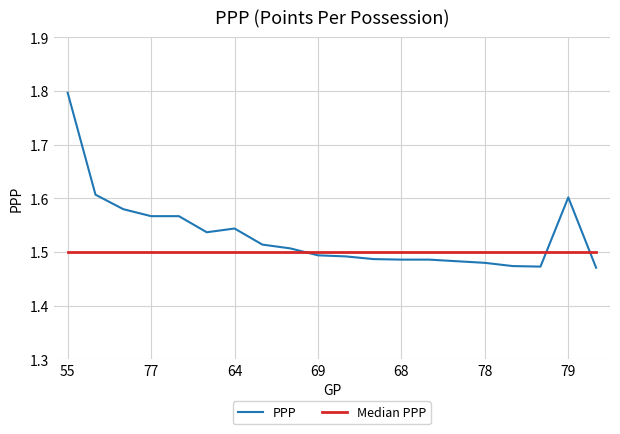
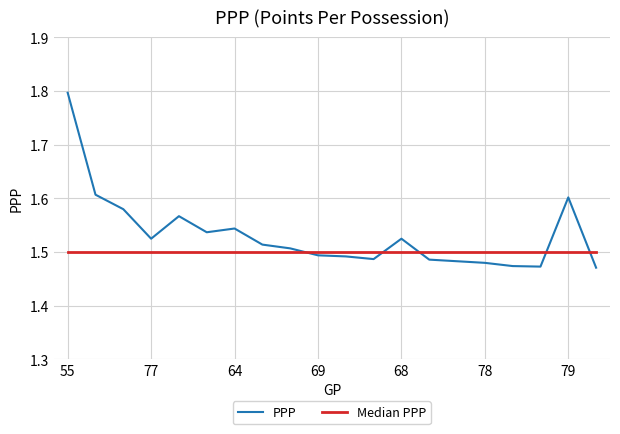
  {
    "PPP": {
      "55": 1.80,
-     "77": 1.57,
+     "77": 1.53,
      "64": 1.54,
      "69": 1.49,
-     "68": 1.49,
+     "68": 1.53,
      "78": 1.48,
      "79": 1.60
    },
    "Median PPP": {
      "55": 1.50,
      "77": 1.50,
      "64": 1.50,
      "69": 1.50,
      "68": 1.50,
      "78": 1.50,
      "79": 1.50
    }
  }
